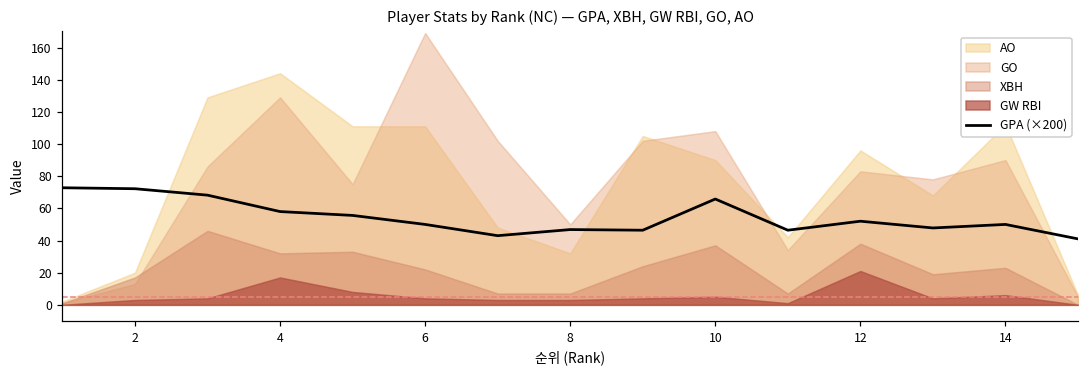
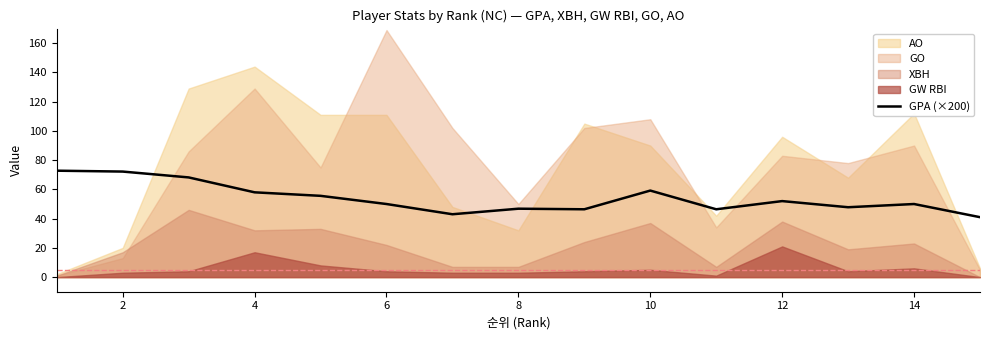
  {
    "GPA (×200)": {
      "2": 72,
      "4": 58,
      "6": 50,
      "8": 47,
-     "10": 66,
+     "10": 59,
      "12": 52,
      "14": 50
    },
    "GW RBI": {
      "2": 3,
      "4": 17,
      "6": 4,
      "8": 3,
      "10": 5,
      "12": 21,
      "14": 6
    }
  }
